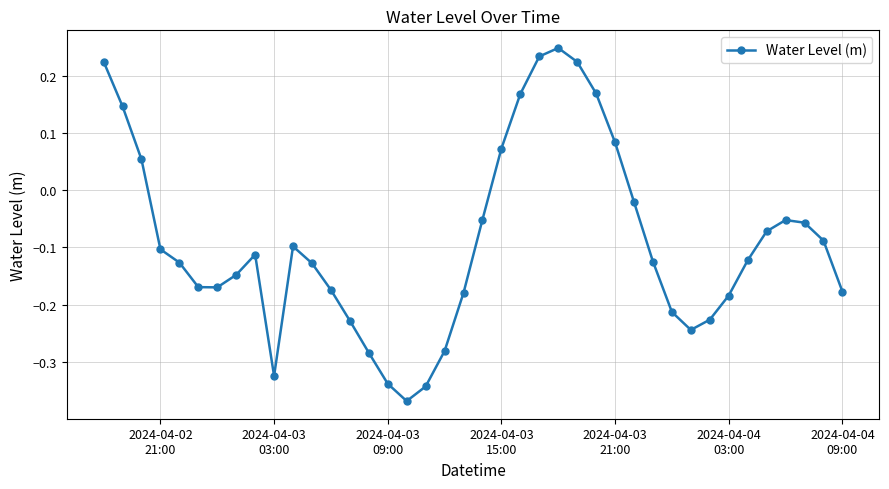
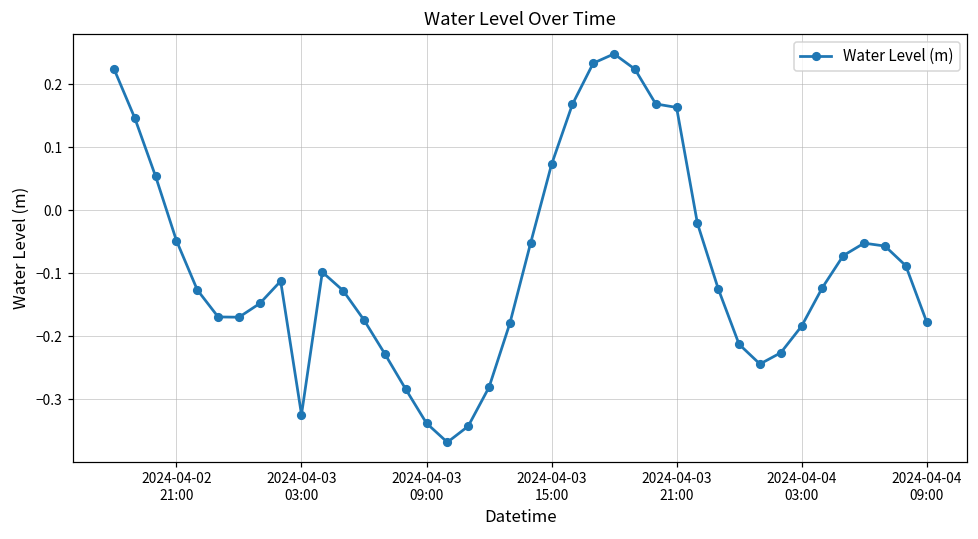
  {
-   "2024-04-02 21:00": -0.10,
+   "2024-04-02 21:00": -0.05,
    "2024-04-03 03:00": -0.32,
    "2024-04-03 09:00": -0.34,
    "2024-04-03 15:00": 0.07,
-   "2024-04-03 21:00": 0.08,
+   "2024-04-03 21:00": 0.16,
    "2024-04-04 03:00": -0.18,
    "2024-04-04 09:00": -0.18
  }
